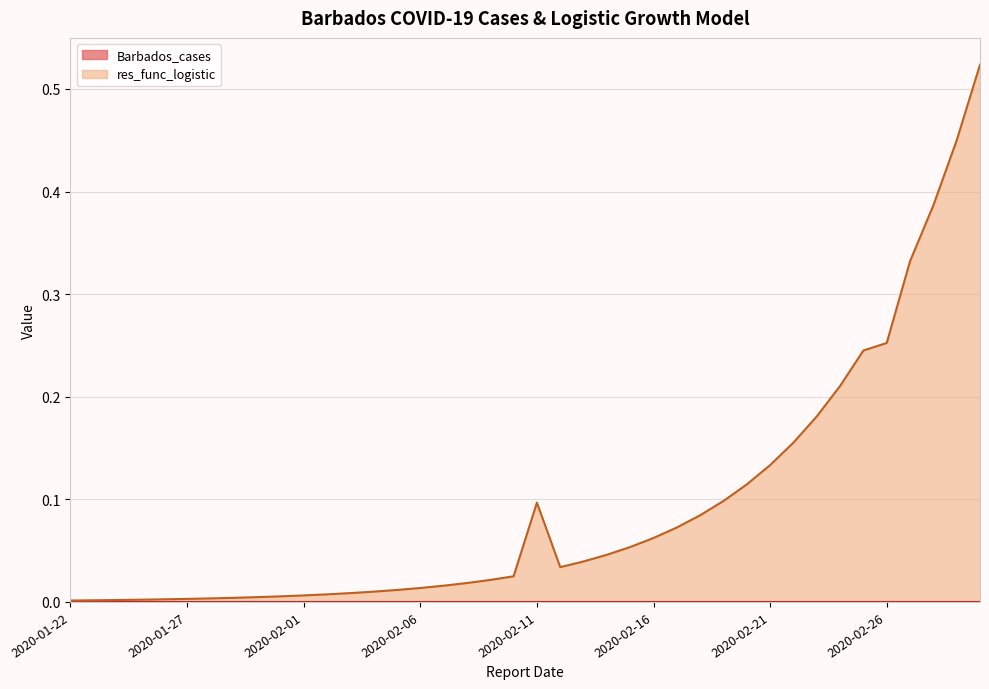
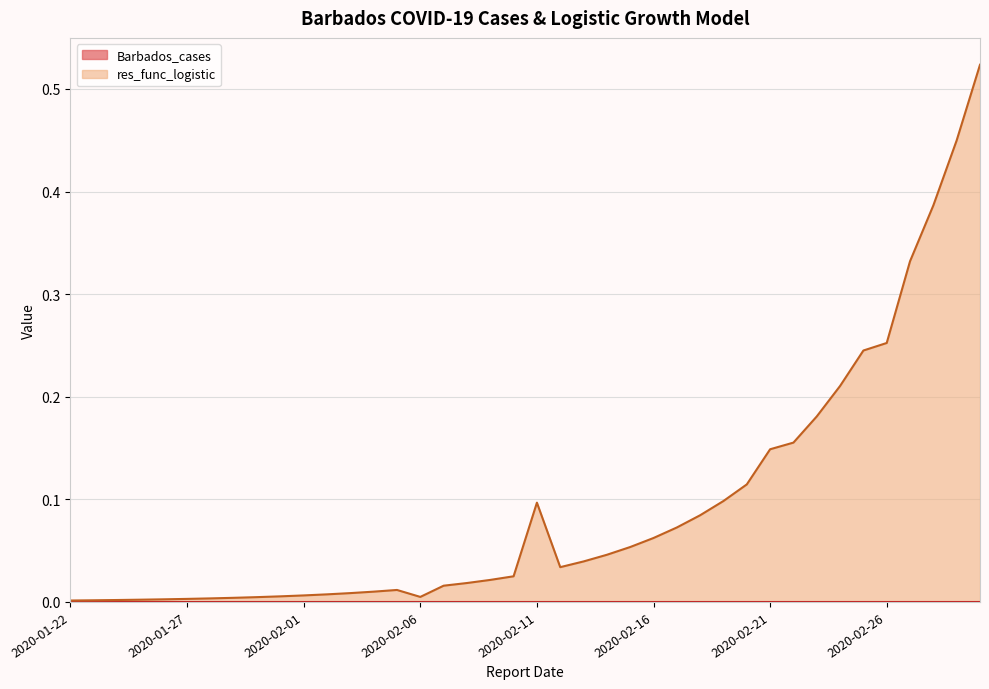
  {
    "Barbados_cases": {
      "2020-01-27": 0.000,
      "2020-02-01": 0.000,
      "2020-02-06": 0.000,
      "2020-02-11": 0.000,
      "2020-02-16": 0.000,
      "2020-02-21": 0.000,
      "2020-02-26": 0.000
    },
    "res_func_logistic": {
      "2020-01-27": 0.003,
      "2020-02-01": 0.006,
-     "2020-02-06": 0.014,
+     "2020-02-06": 0.005,
      "2020-02-11": 0.097,
      "2020-02-16": 0.062,
-     "2020-02-21": 0.133,
+     "2020-02-21": 0.149,
      "2020-02-26": 0.252
    }
  }
